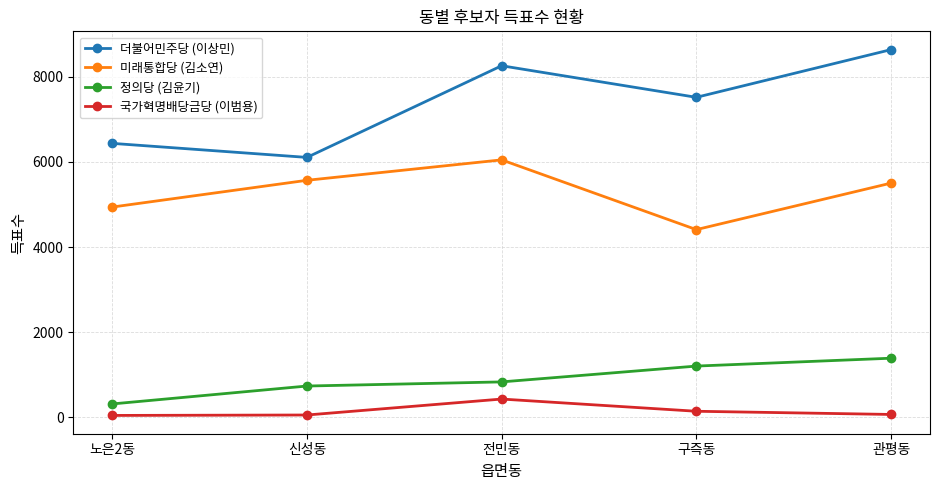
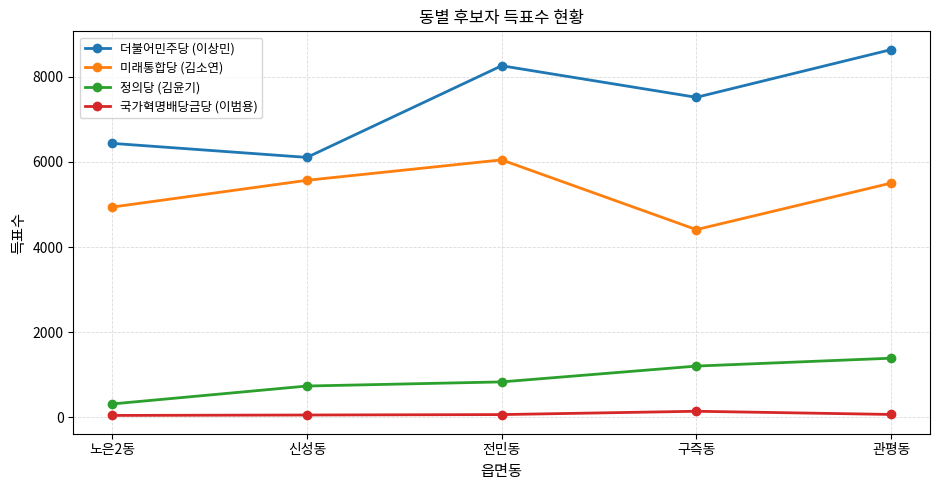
  {
    "더불어민주당 (이상민)": {
      "노은2동": 6400,
      "신성동": 6100,
      "전민동": 8300,
      "구즉동": 7500,
      "관평동": 8600
    },
    "미래통합당 (김소연)": {
      "노은2동": 4900,
      "신성동": 5600,
      "전민동": 6000,
      "구즉동": 4400,
      "관평동": 5500
    },
    "정의당 (김윤기)": {
      "노은2동": 300,
      "신성동": 700,
      "전민동": 800,
      "구즉동": 1200,
      "관평동": 1400
    },
    "국가혁명배당금당 (이범용)": {
      "노은2동": 0,
      "신성동": 100,
-     "전민동": 400,
+     "전민동": 100,
      "구즉동": 100,
      "관평동": 100
    }
  }
